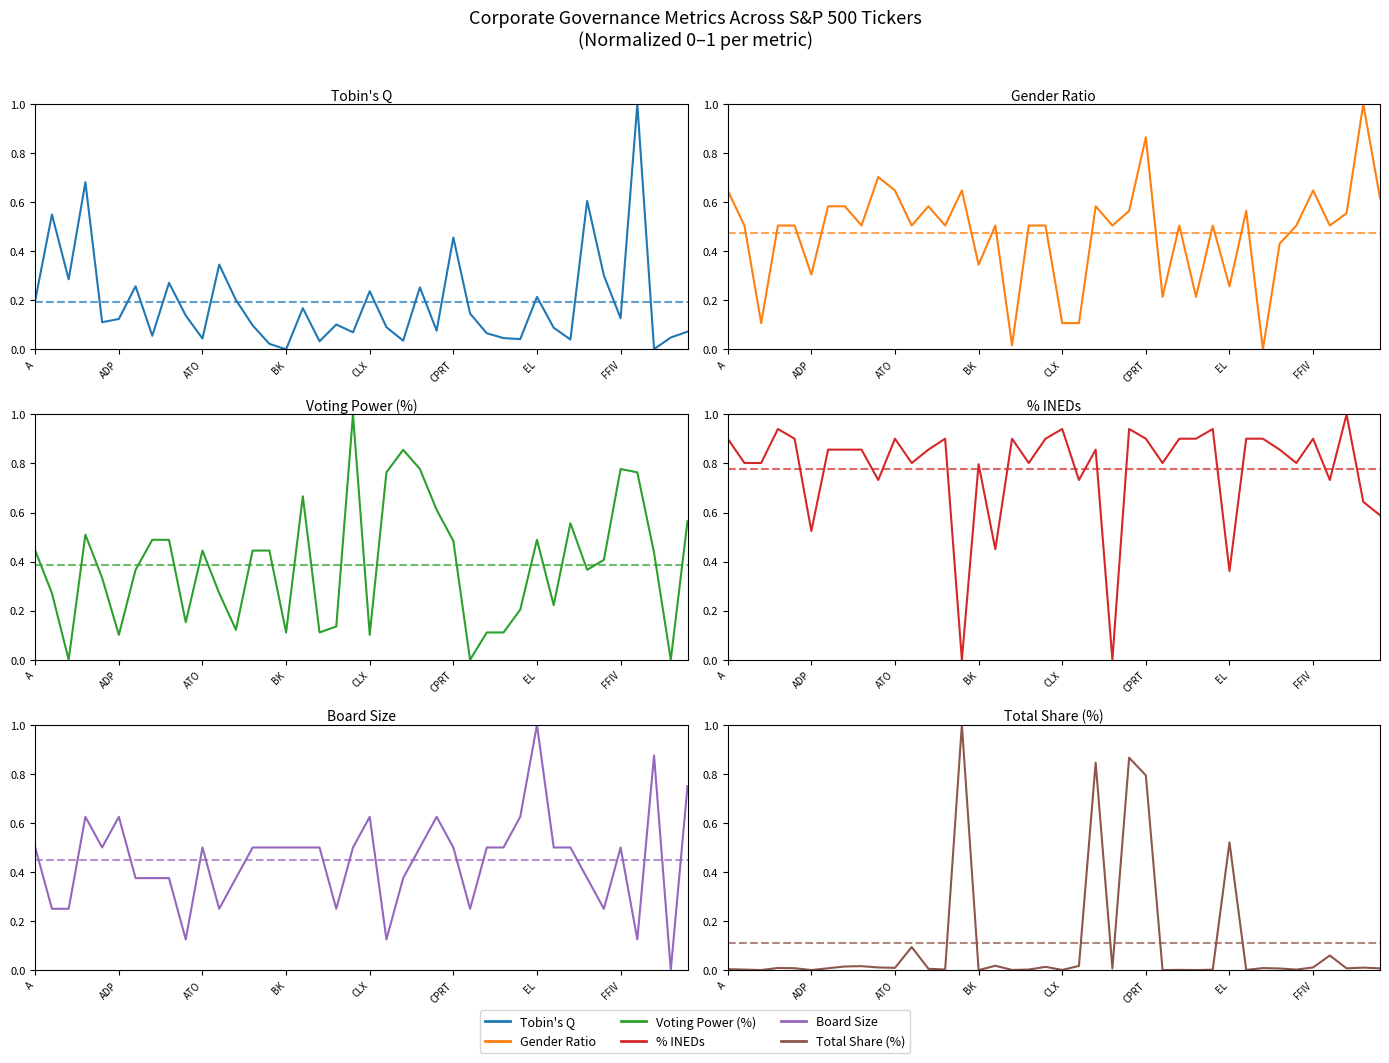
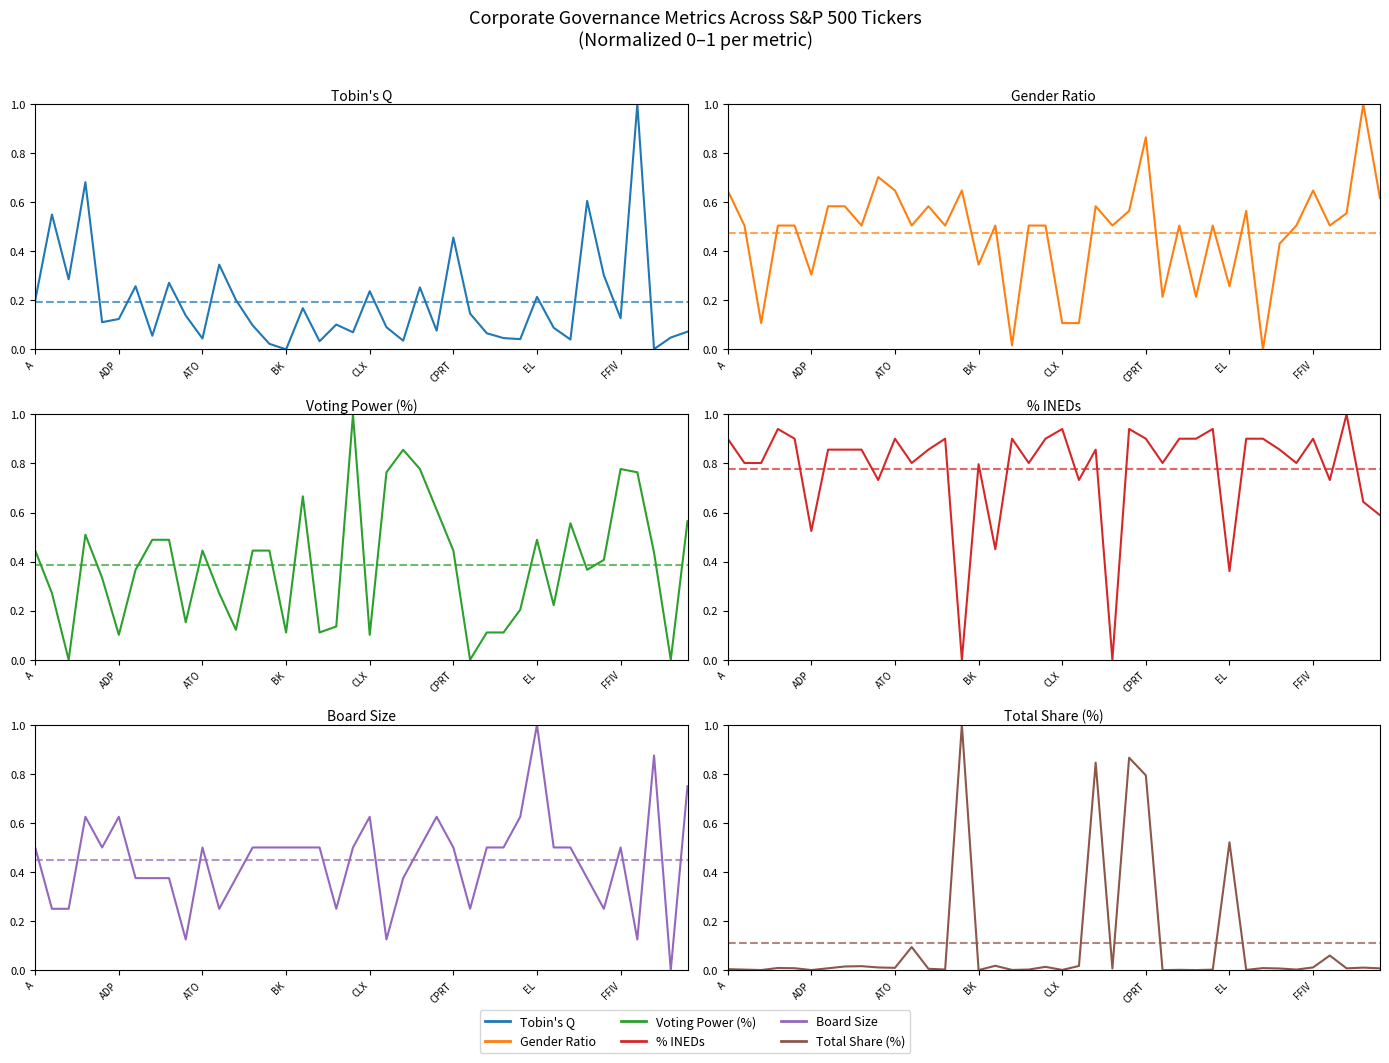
  {
    "Tobin's Q": {
      "A": 0.20,
      "ADP": 0.12,
      "ATO": 0.04,
      "BK": 0.00,
      "CLX": 0.24,
      "CPRT": 0.46,
      "EL": 0.21,
      "FFIV": 0.13
    },
    "Gender Ratio": {
      "A": 0.65,
      "ADP": 0.30,
      "ATO": 0.65,
      "BK": 0.35,
      "CLX": 0.11,
      "CPRT": 0.86,
      "EL": 0.26,
      "FFIV": 0.65
    },
    "Voting Power (%)": {
      "A": 0.44,
      "ADP": 0.10,
      "ATO": 0.44,
      "BK": 0.11,
      "CLX": 0.10,
-     "CPRT": 0.48,
+     "CPRT": 0.44,
      "EL": 0.49,
      "FFIV": 0.78
    },
    "% INEDs": {
      "A": 0.90,
      "ADP": 0.52,
      "ATO": 0.90,
      "BK": 0.80,
      "CLX": 0.94,
      "CPRT": 0.90,
      "EL": 0.36,
      "FFIV": 0.90
    },
    "Board Size": {
      "A": 0.50,
      "ADP": 0.63,
      "ATO": 0.50,
      "BK": 0.50,
      "CLX": 0.63,
      "CPRT": 0.50,
      "EL": 1.00,
      "FFIV": 0.50
    },
    "Total Share (%)": {
      "A": 0.00,
      "ADP": 0.00,
      "ATO": 0.01,
      "BK": 0.00,
      "CLX": 0.00,
      "CPRT": 0.79,
      "EL": 0.52,
      "FFIV": 0.01
    }
  }
